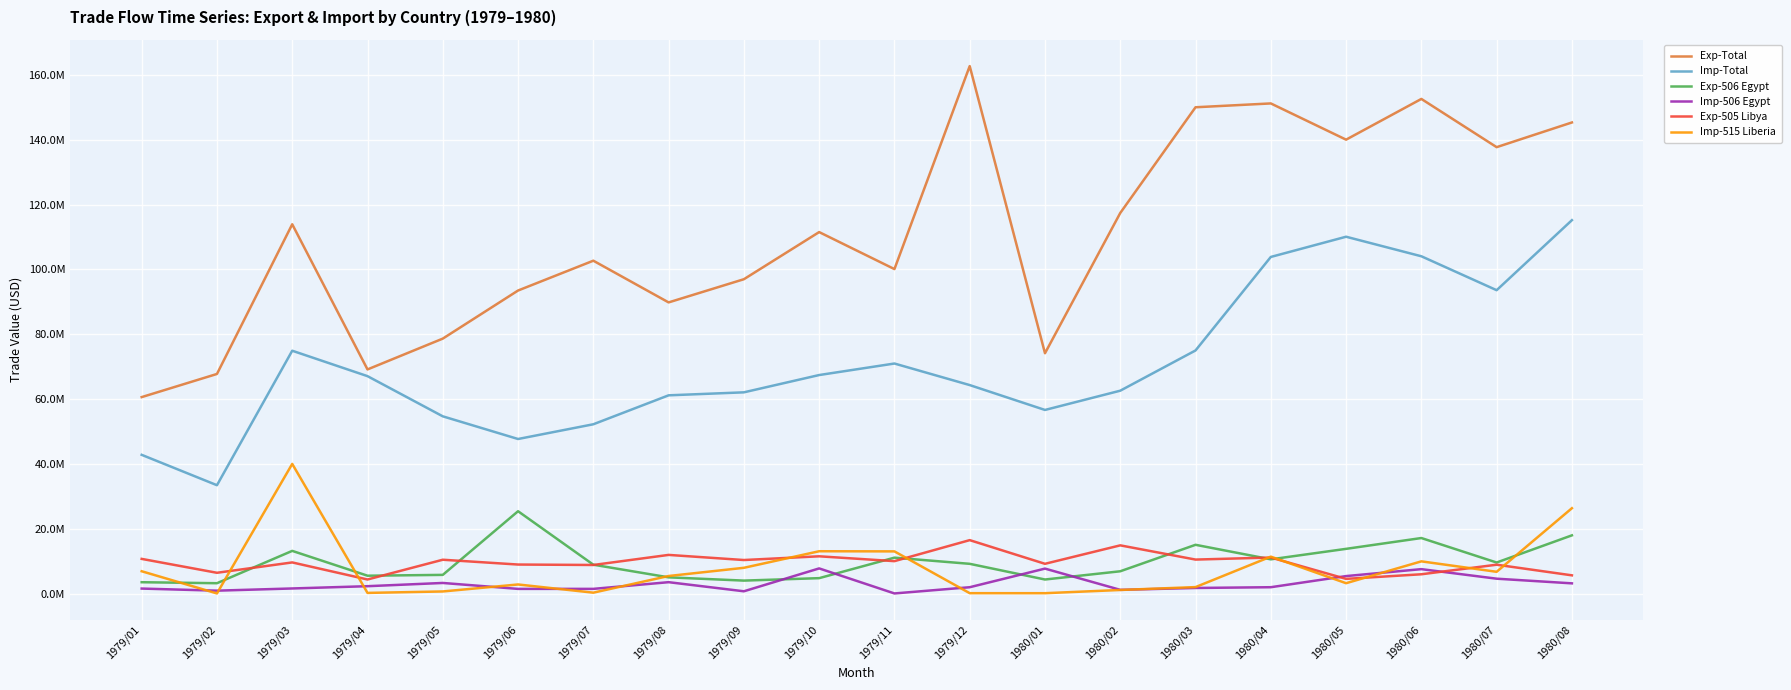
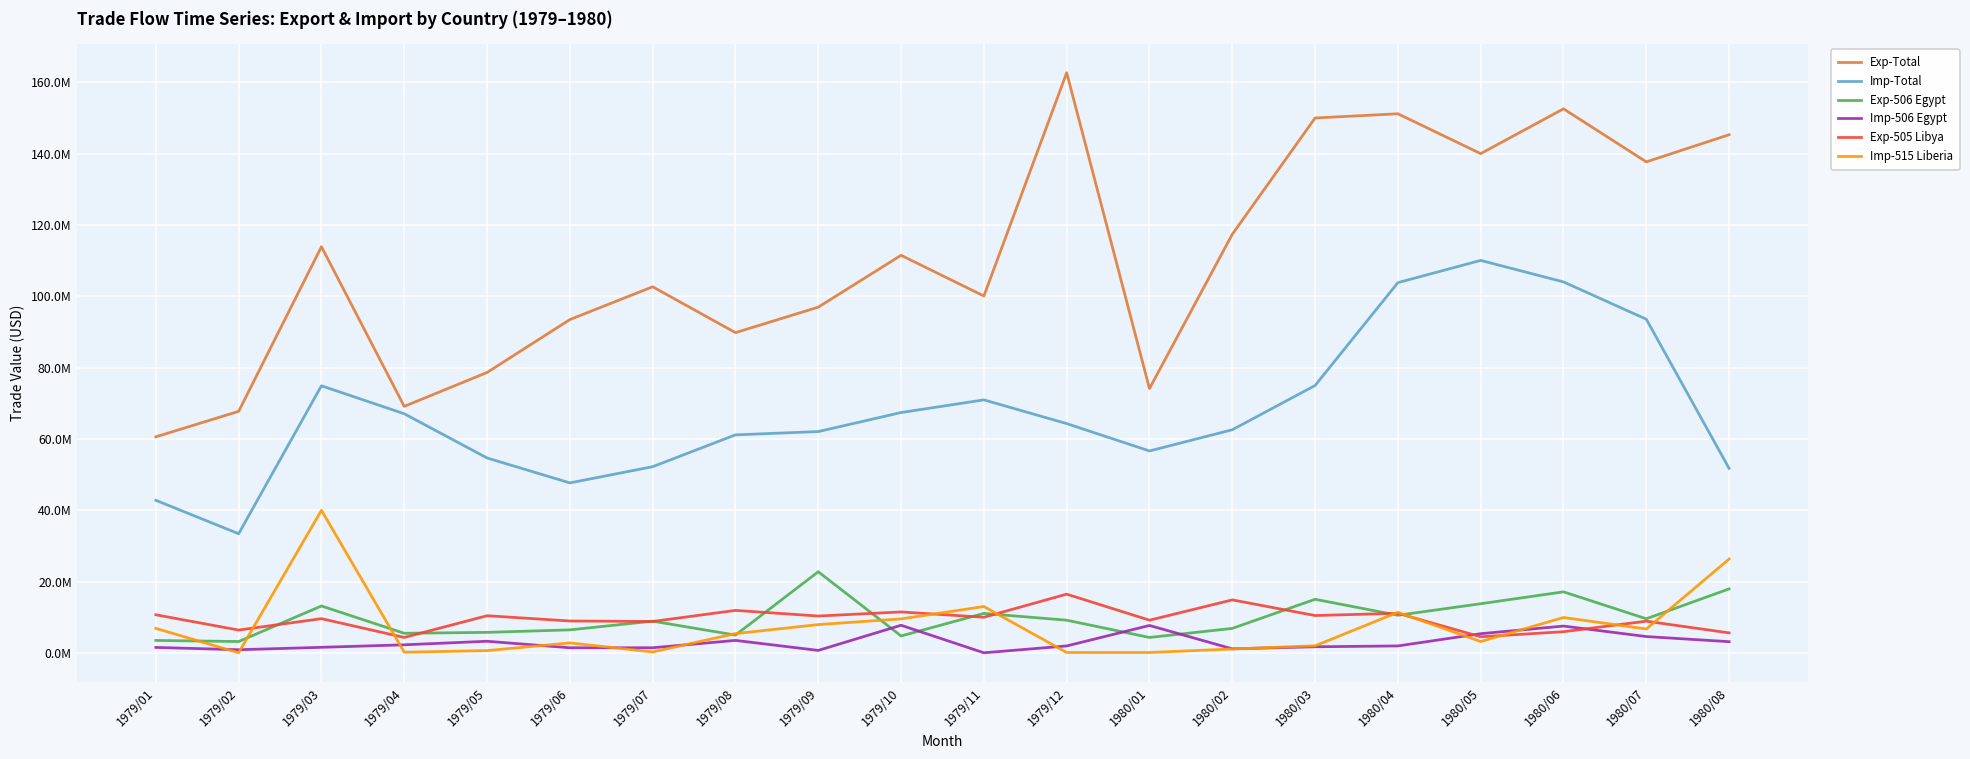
  {
    "Imp-Total": {
      "1979/01": 43000000,
      "1979/02": 33000000,
      "1979/03": 75000000,
      "1979/04": 67000000,
      "1979/05": 55000000,
      "1979/06": 48000000,
      "1979/07": 52000000,
      "1979/08": 61000000,
      "1979/09": 62000000,
      "1979/10": 67000000,
      "1979/11": 71000000,
      "1979/12": 64000000,
      "1980/01": 57000000,
      "1980/02": 63000000,
      "1980/03": 75000000,
      "1980/04": 104000000,
      "1980/05": 110000000,
      "1980/06": 104000000,
      "1980/07": 94000000,
-     "1980/08": 115000000
+     "1980/08": 52000000
    },
    "Exp-506 Egypt": {
      "1979/01": 4000000,
      "1979/02": 3000000,
      "1979/03": 13000000,
      "1979/04": 6000000,
      "1979/05": 6000000,
-     "1979/06": 25000000,
-     "1979/09": 4000000,
+     "1979/06": 6000000,
+     "1979/09": 23000000,
      "1979/10": 5000000,
      "1979/11": 11000000,
      "1979/12": 9000000,
      "1980/01": 4000000,
      "1980/02": 7000000,
      "1980/03": 15000000,
      "1980/05": 14000000,
      "1980/06": 17000000,
      "1980/08": 18000000
    },
    "Imp-506 Egypt": {
      "1979/01": 2000000,
      "1979/02": 1000000,
      "1979/03": 2000000,
      "1979/04": 2000000,
      "1979/05": 3000000,
      "1979/06": 1000000,
      "1979/07": 1000000,
      "1979/08": 4000000,
      "1979/09": 1000000,
      "1979/10": 8000000,
      "1979/11": 0,
      "1979/12": 2000000,
      "1980/01": 8000000,
      "1980/04": 2000000,
      "1980/05": 5000000,
      "1980/06": 8000000,
      "1980/07": 5000000,
      "1980/08": 3000000
    },
    "Imp-515 Liberia": {
      "1979/01": 7000000,
      "1979/02": 0,
      "1979/03": 40000000,
      "1979/04": 0,
      "1979/05": 1000000,
      "1979/06": 3000000,
      "1979/07": 0,
      "1979/09": 8000000,
-     "1979/10": 13000000,
+     "1979/10": 10000000,
      "1979/11": 13000000,
      "1979/12": 0,
      "1980/01": 0,
      "1980/05": 3000000,
      "1980/06": 10000000,
      "1980/07": 7000000,
      "1980/08": 26000000
    }
  }
